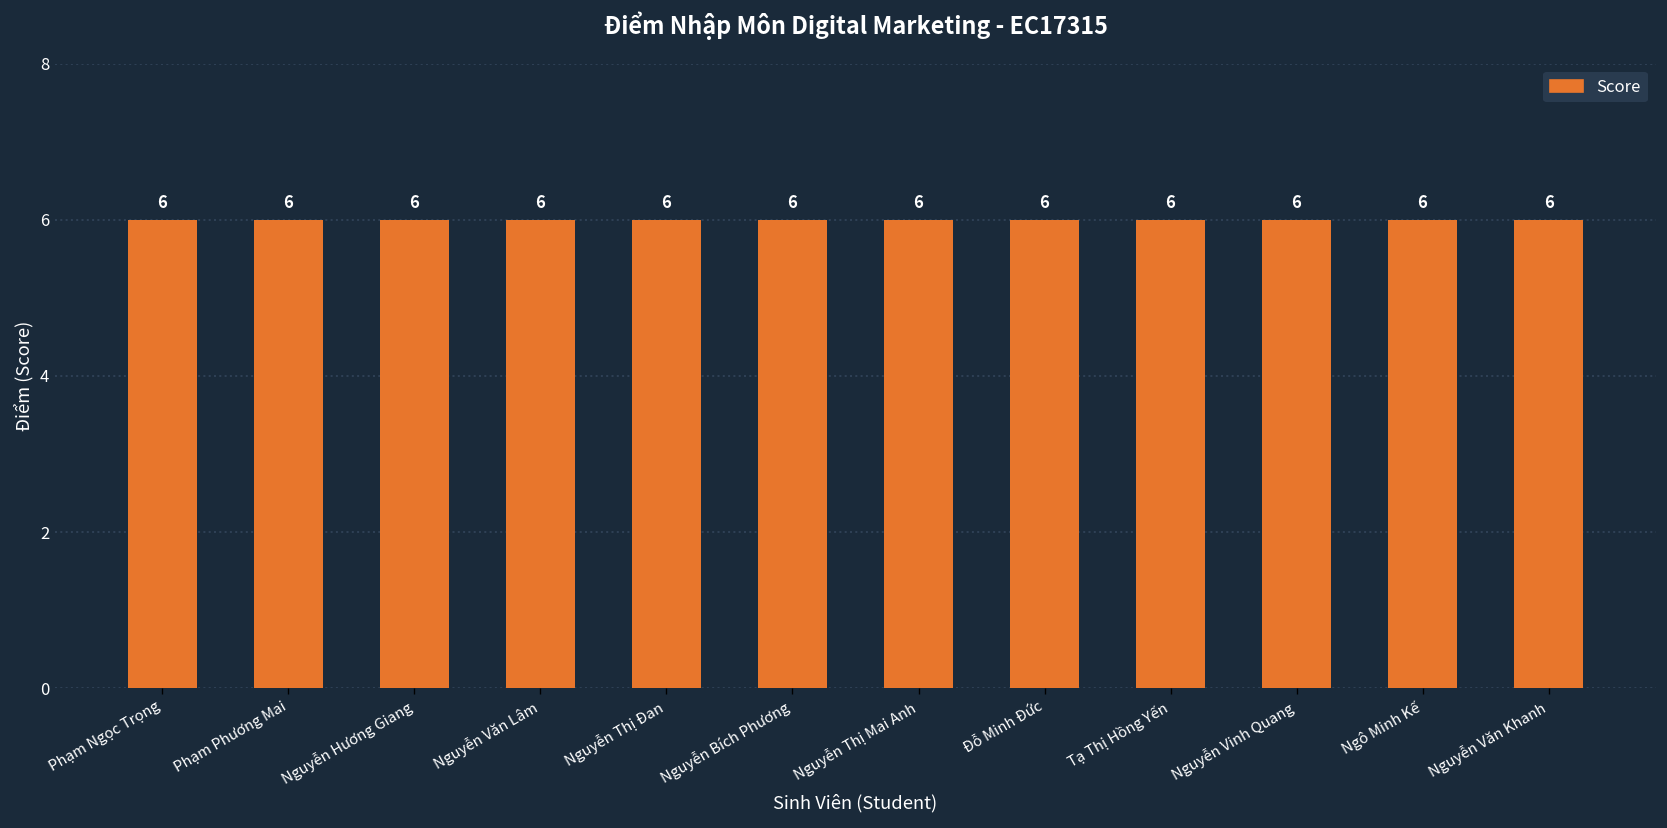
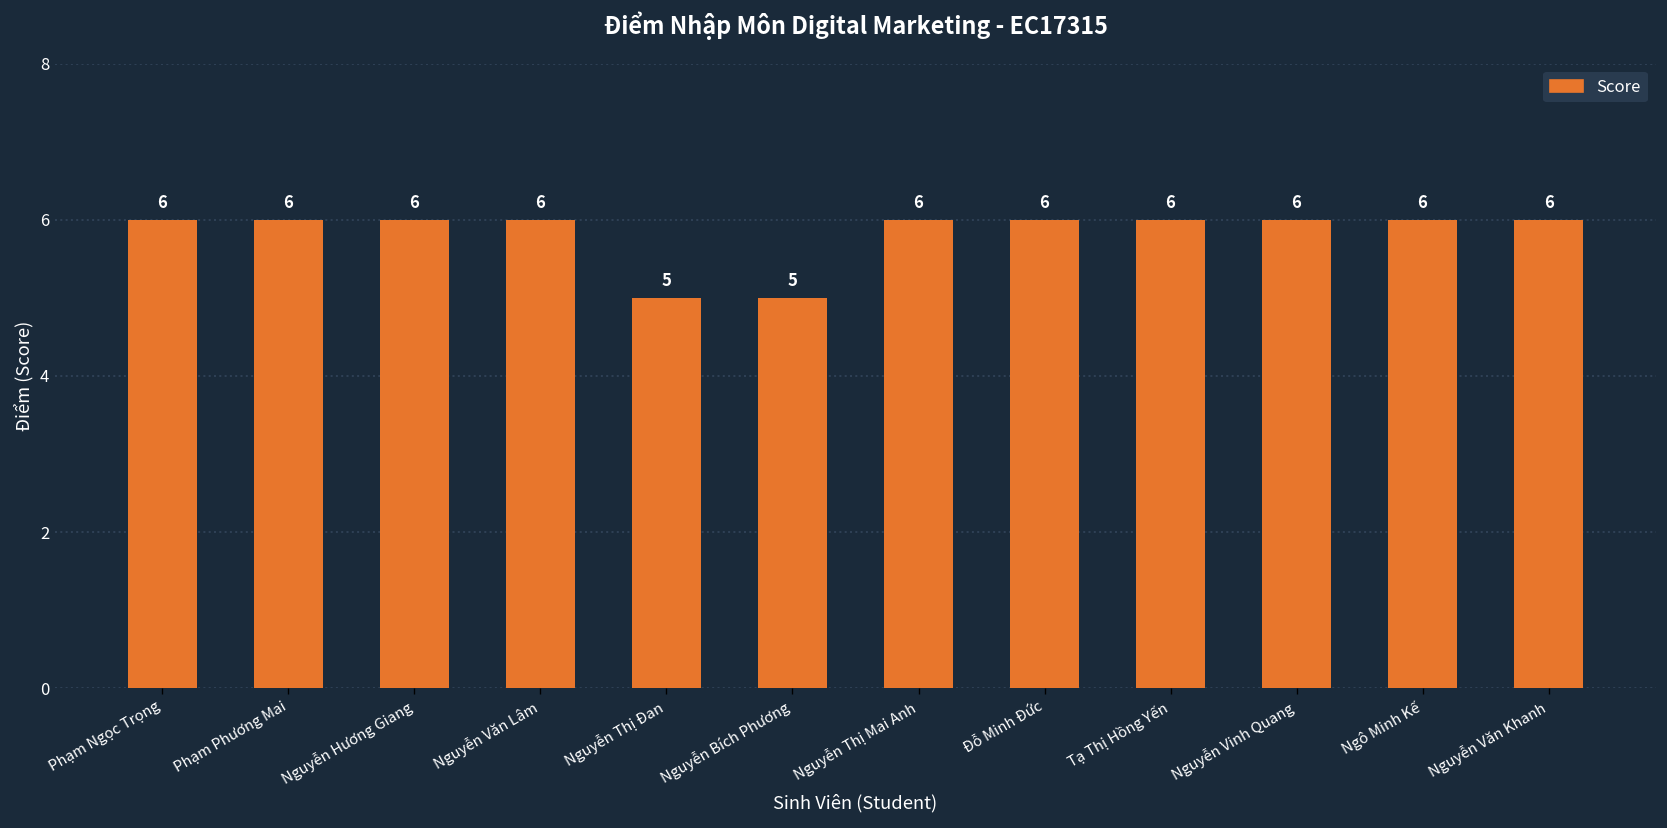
  {
    "Phạm Ngọc Trọng": 6,
    "Phạm Phương Mai": 6,
    "Nguyễn Hương Giang": 6,
    "Nguyễn Văn Lâm": 6,
-   "Nguyễn Thị Đan": 6,
-   "Nguyễn Bích Phương": 6,
+   "Nguyễn Thị Đan": 5,
+   "Nguyễn Bích Phương": 5,
    "Nguyễn Thị Mai Anh": 6,
    "Đỗ Minh Đức": 6,
    "Tạ Thị Hồng Yến": 6,
    "Nguyễn Vinh Quang": 6,
    "Ngô Minh Kế": 6,
    "Nguyễn Văn Khanh": 6
  }
